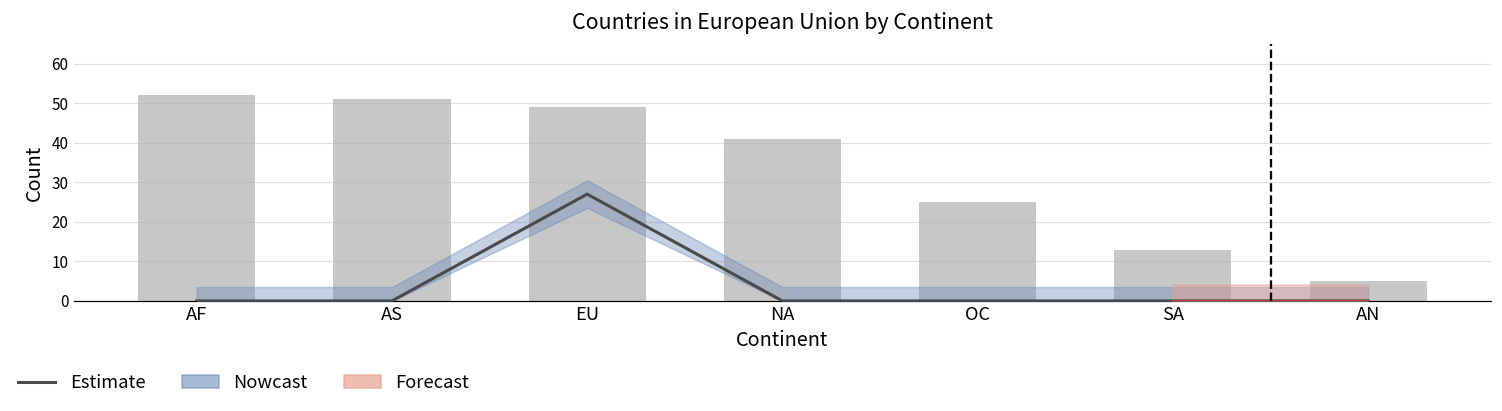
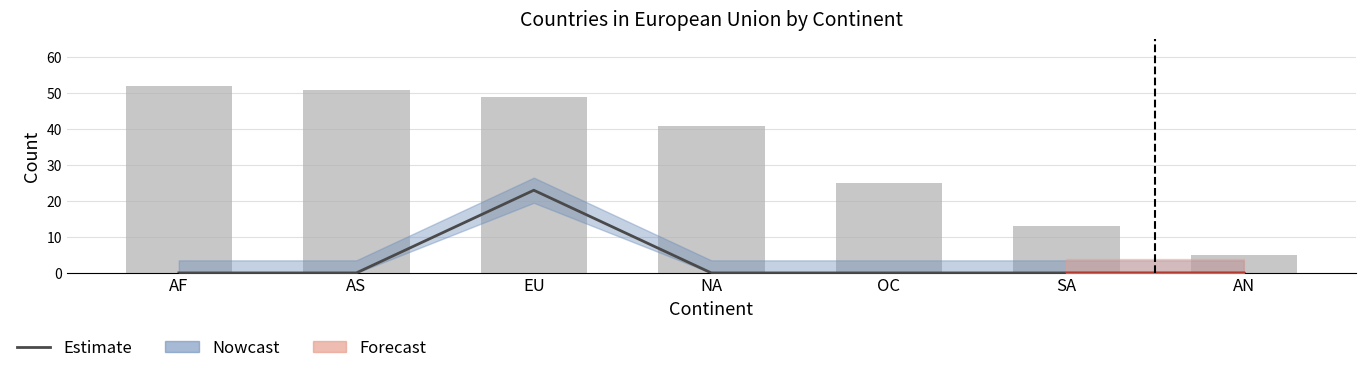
  {
    "Estimate": {
      "AF": 0,
      "AS": 0,
-     "EU": 27,
+     "EU": 23,
      "NA": 0,
      "OC": 0
    }
  }
